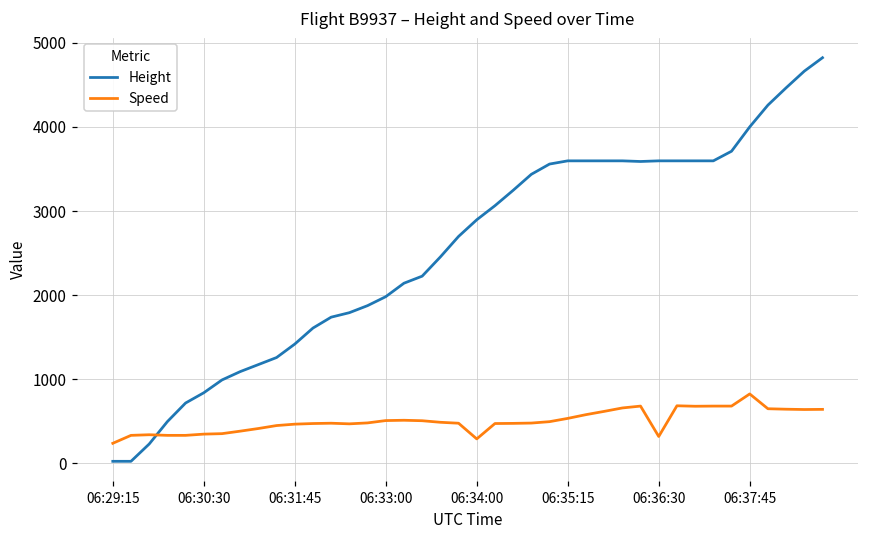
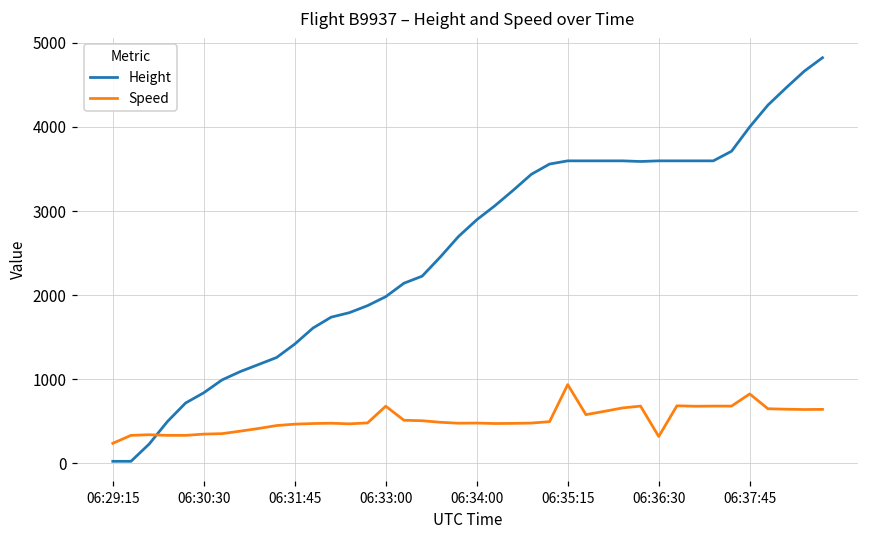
  {
    "Height": {
      "06:29:15": 0,
      "06:30:30": 800,
      "06:31:45": 1400,
      "06:33:00": 2000,
      "06:34:00": 2900,
      "06:35:15": 3600,
      "06:36:30": 3600,
      "06:37:45": 4000
    },
    "Speed": {
      "06:29:15": 200,
      "06:30:30": 300,
      "06:31:45": 500,
-     "06:33:00": 500,
-     "06:34:00": 300,
-     "06:35:15": 500,
+     "06:33:00": 700,
+     "06:34:00": 500,
+     "06:35:15": 900,
      "06:36:30": 300,
      "06:37:45": 800
    }
  }
